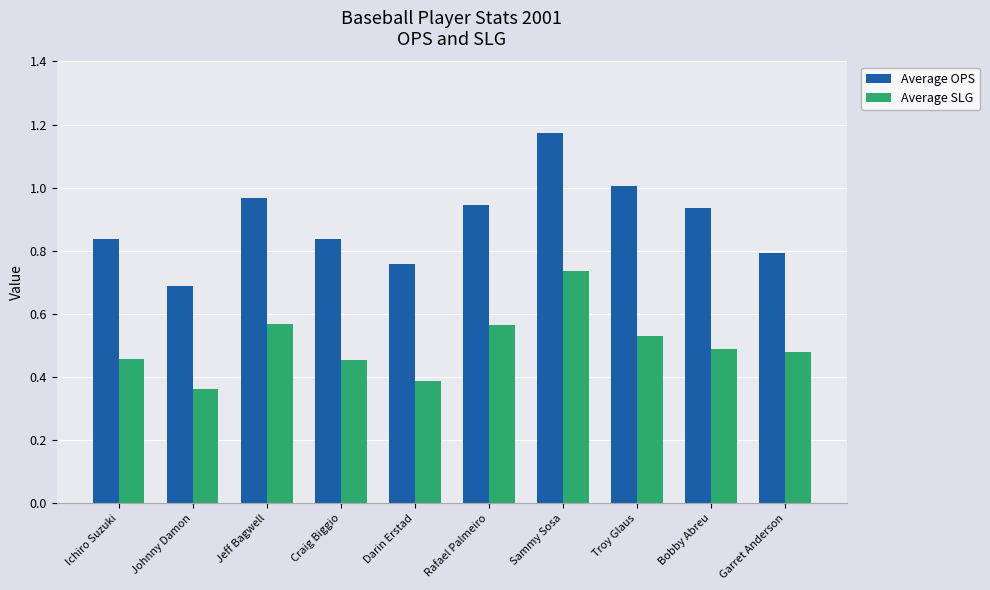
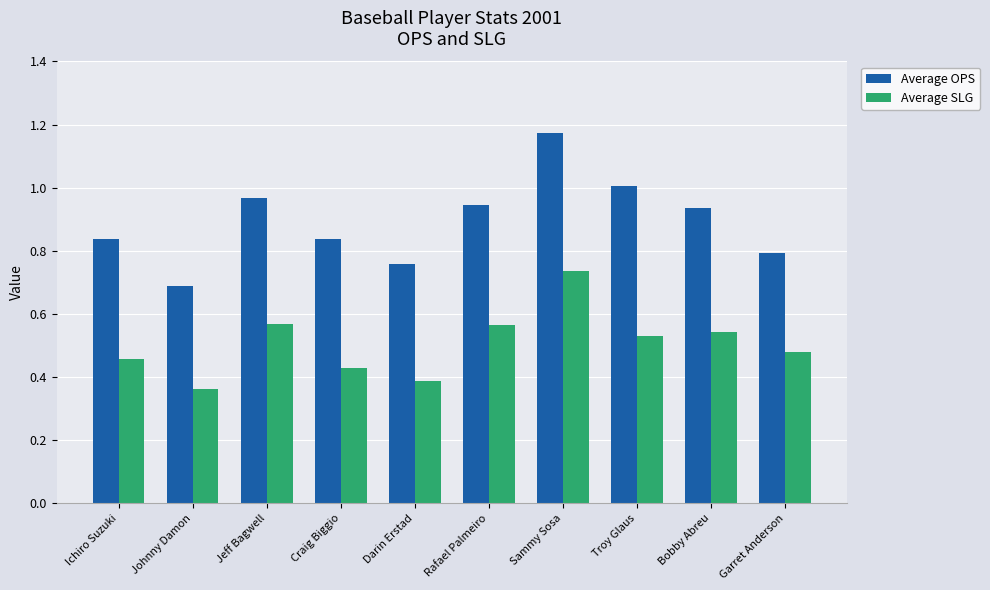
  {
    "Average OPS": {
      "Ichiro Suzuki": 0.84,
      "Johnny Damon": 0.69,
      "Jeff Bagwell": 0.97,
      "Craig Biggio": 0.84,
      "Darin Erstad": 0.76,
      "Rafael Palmeiro": 0.94,
      "Sammy Sosa": 1.17,
      "Troy Glaus": 1.01,
      "Bobby Abreu": 0.94,
      "Garret Anderson": 0.79
    },
    "Average SLG": {
      "Ichiro Suzuki": 0.46,
      "Johnny Damon": 0.36,
      "Jeff Bagwell": 0.57,
-     "Craig Biggio": 0.46,
+     "Craig Biggio": 0.43,
      "Darin Erstad": 0.39,
      "Rafael Palmeiro": 0.56,
      "Sammy Sosa": 0.74,
      "Troy Glaus": 0.53,
-     "Bobby Abreu": 0.49,
+     "Bobby Abreu": 0.54,
      "Garret Anderson": 0.48
    }
  }
